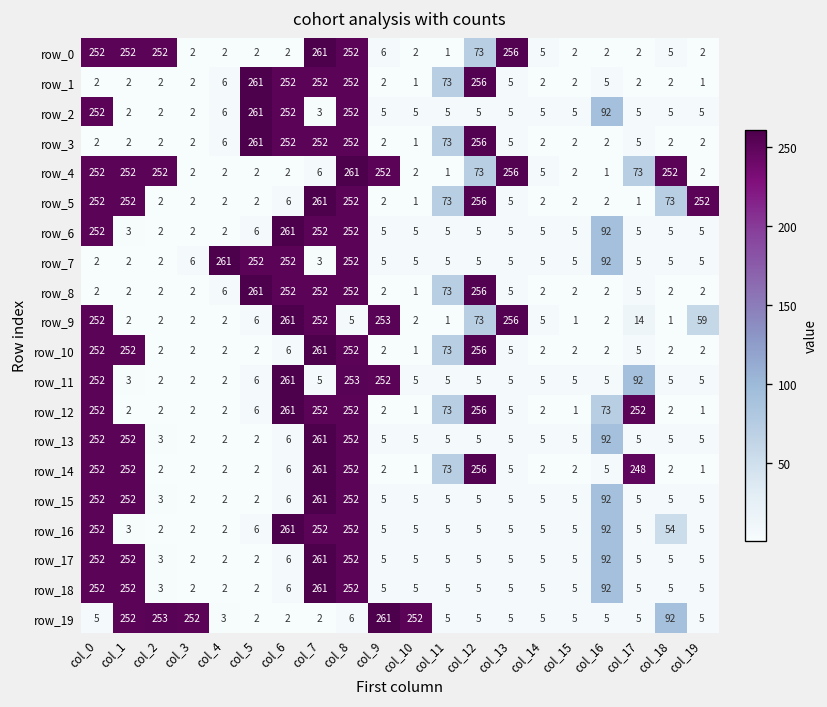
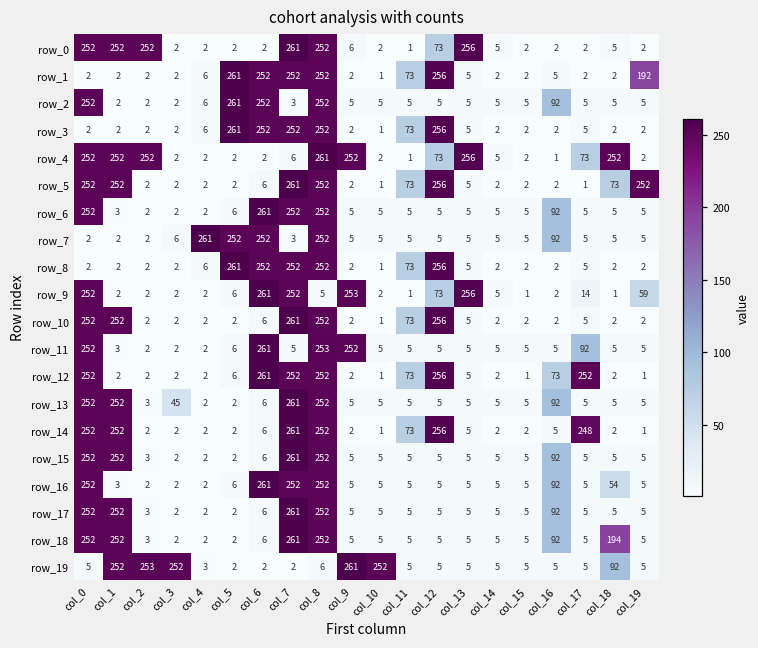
  {
    "row_1": {
      "col_0": 2,
      "col_1": 2,
      "col_2": 2,
      "col_3": 2,
      "col_4": 6,
      "col_5": 261,
      "col_6": 252,
      "col_7": 252,
      "col_8": 252,
      "col_9": 2,
      "col_10": 1,
      "col_11": 73,
      "col_12": 256,
      "col_13": 5,
      "col_14": 2,
      "col_15": 2,
      "col_16": 5,
      "col_17": 2,
      "col_18": 2,
-     "col_19": 1
+     "col_19": 192
    },
    "row_13": {
      "col_0": 252,
      "col_1": 252,
      "col_2": 3,
-     "col_3": 2,
+     "col_3": 45,
      "col_4": 2,
      "col_5": 2,
      "col_6": 6,
      "col_7": 261,
      "col_8": 252,
      "col_9": 5,
      "col_10": 5,
      "col_11": 5,
      "col_12": 5,
      "col_13": 5,
      "col_14": 5,
      "col_15": 5,
      "col_16": 92,
      "col_17": 5,
      "col_18": 5,
      "col_19": 5
    },
    "row_18": {
      "col_0": 252,
      "col_1": 252,
      "col_2": 3,
      "col_3": 2,
      "col_4": 2,
      "col_5": 2,
      "col_6": 6,
      "col_7": 261,
      "col_8": 252,
      "col_9": 5,
      "col_10": 5,
      "col_11": 5,
      "col_12": 5,
      "col_13": 5,
      "col_14": 5,
      "col_15": 5,
      "col_16": 92,
      "col_17": 5,
-     "col_18": 5,
+     "col_18": 194,
      "col_19": 5
    }
  }
